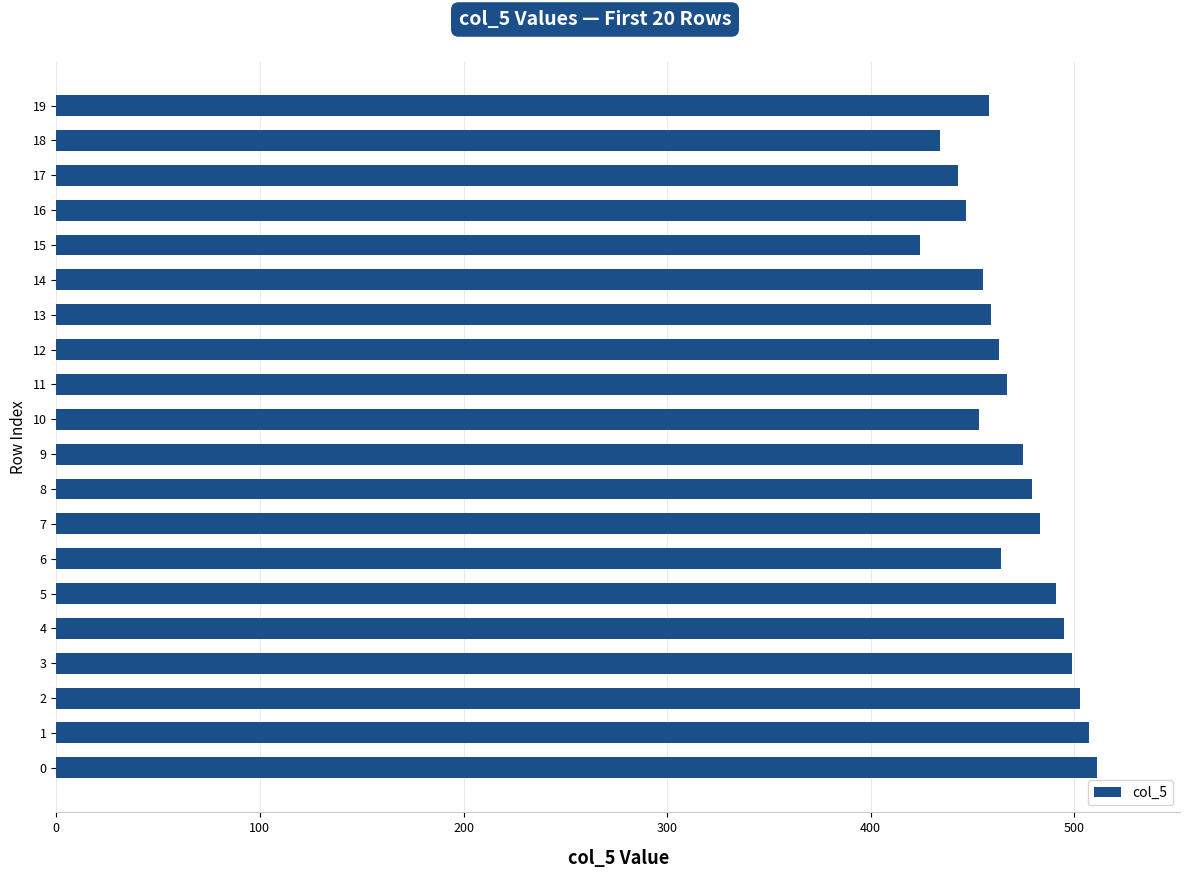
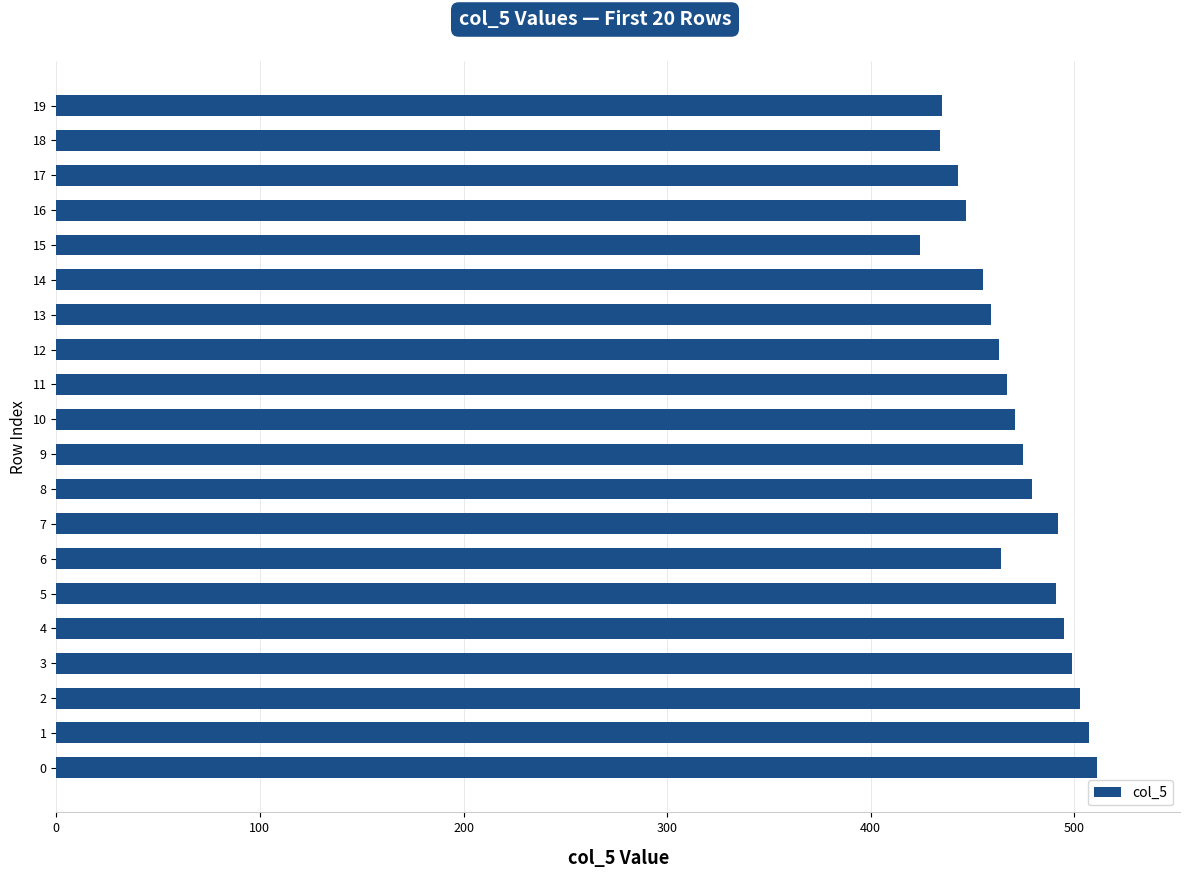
  {
-   "19": 458,
+   "19": 435,
    "18": 434,
    "17": 443,
    "16": 447,
    "15": 424,
    "14": 455,
    "13": 459,
    "12": 463,
    "11": 467,
-   "10": 453,
+   "10": 471,
    "9": 475,
    "8": 479,
-   "7": 483,
+   "7": 492,
    "6": 464,
    "5": 491,
    "4": 495,
    "3": 499,
    "2": 503,
    "1": 507,
    "0": 511
  }
